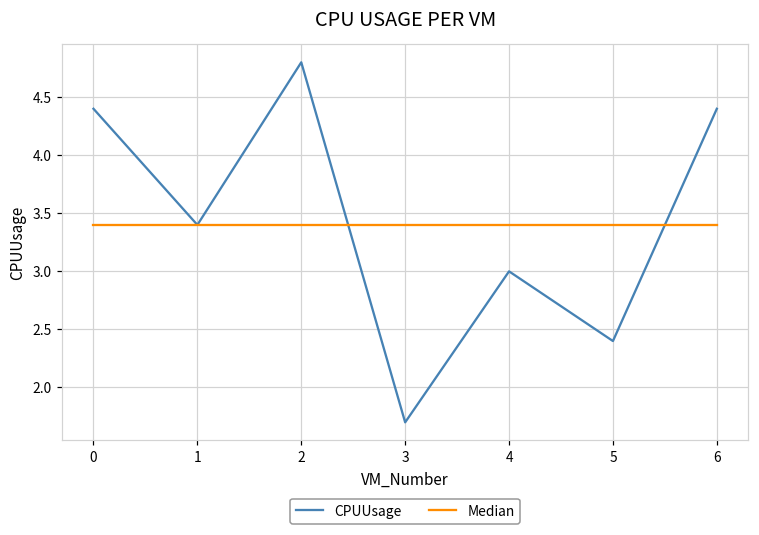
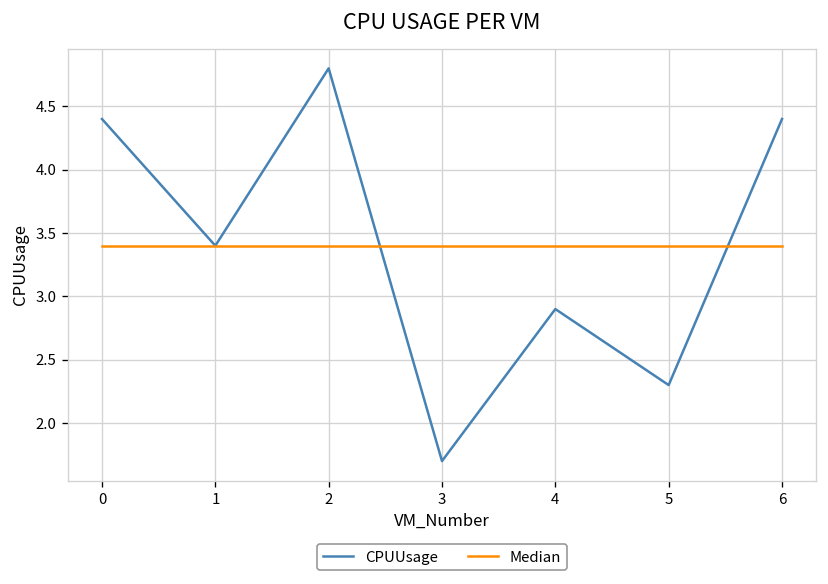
  {
    "CPUUsage": {
      "0": 4.4,
      "2": 4.8,
      "3": 1.7,
-     "4": 3.0,
-     "5": 2.4,
+     "4": 2.9,
+     "5": 2.3,
      "6": 4.4
    },
    "Median": {
      "0": 3.4,
      "2": 3.4,
      "3": 3.4,
      "4": 3.4,
      "5": 3.4,
      "6": 3.4
    }
  }
